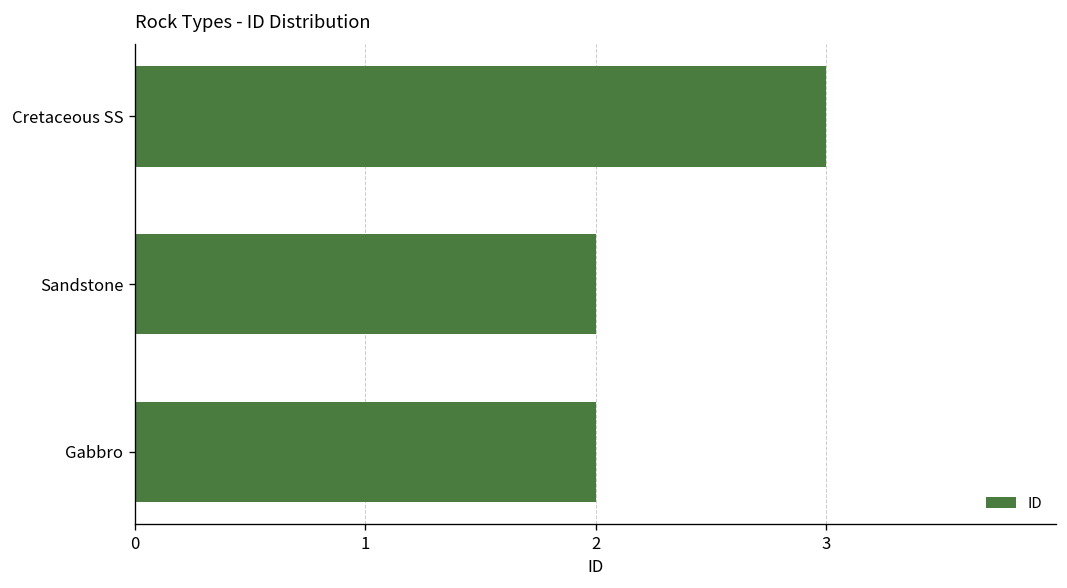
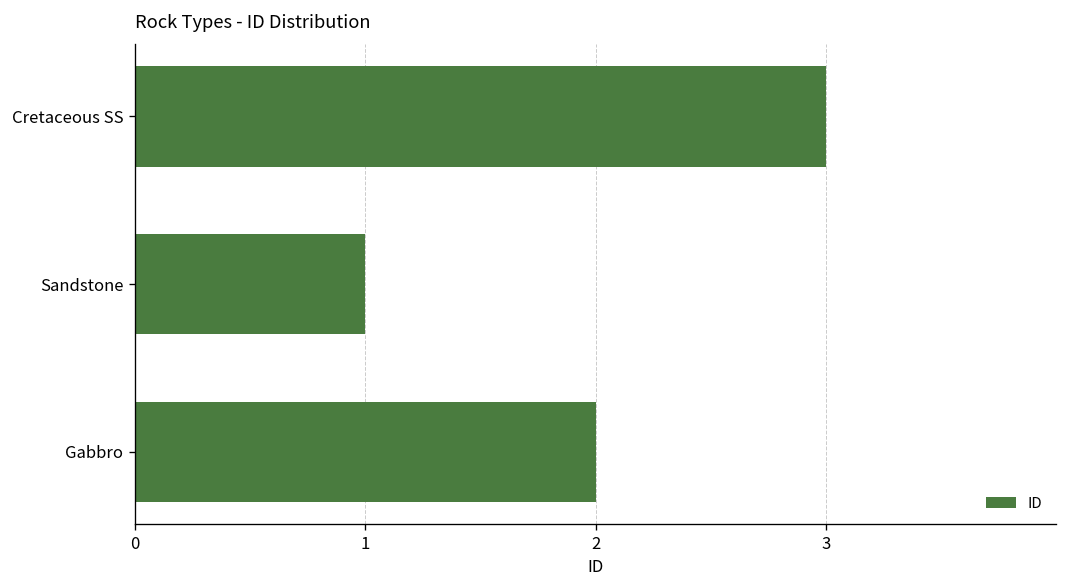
  {
    "Cretaceous SS": 3,
-   "Sandstone": 2,
+   "Sandstone": 1,
    "Gabbro": 2
  }
